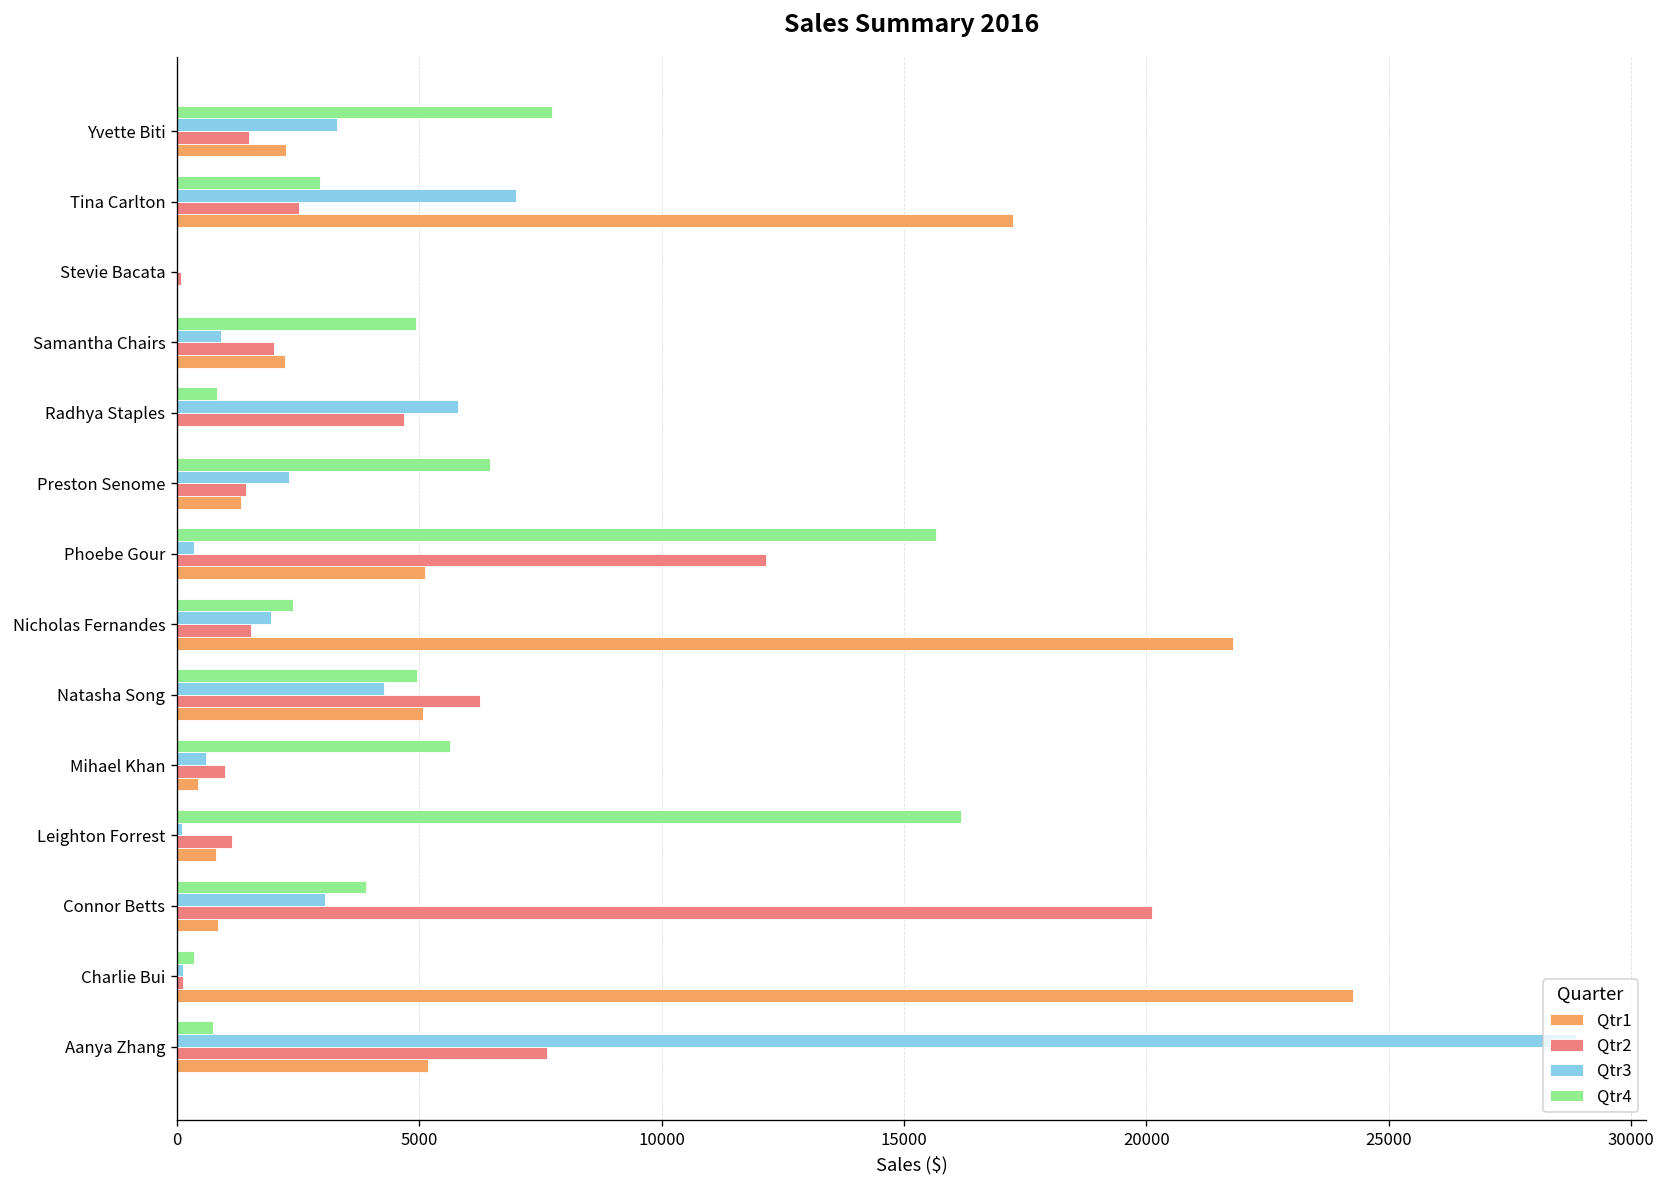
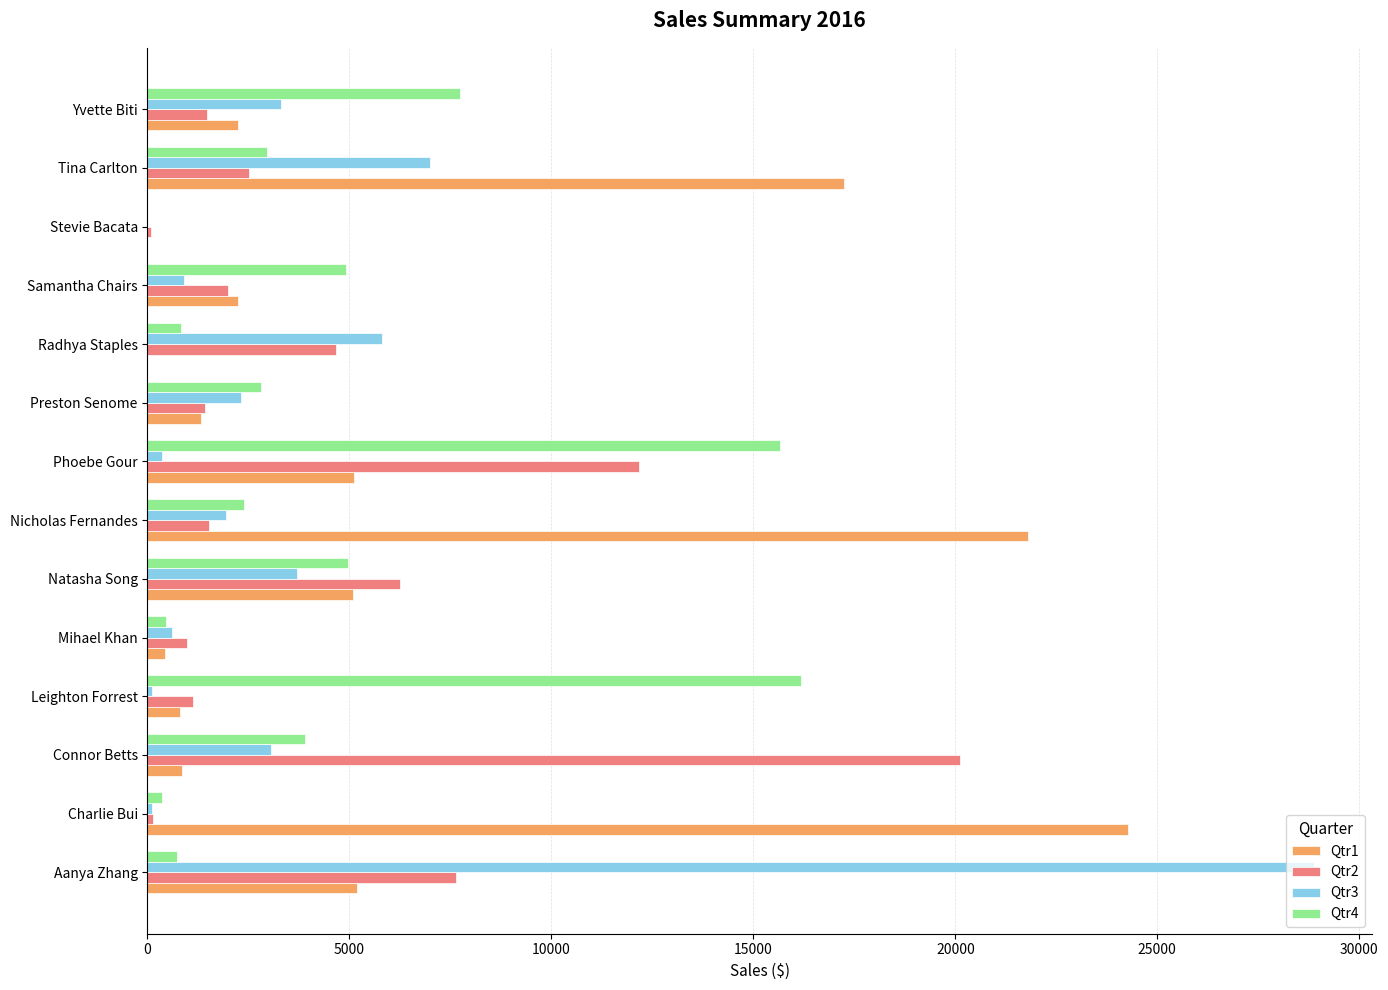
  {
    "Qtr3": {
      "Yvette Biti": 3300,
      "Tina Carlton": 7000,
      "Stevie Bacata": 0,
      "Samantha Chairs": 900,
      "Radhya Staples": 5800,
      "Preston Senome": 2300,
      "Phoebe Gour": 400,
      "Nicholas Fernandes": 2000,
-     "Natasha Song": 4300,
+     "Natasha Song": 3700,
      "Mihael Khan": 600,
      "Leighton Forrest": 100,
      "Connor Betts": 3100,
      "Charlie Bui": 100
    },
    "Qtr4": {
      "Yvette Biti": 7700,
      "Tina Carlton": 3000,
      "Stevie Bacata": 0,
      "Samantha Chairs": 4900,
      "Radhya Staples": 800,
-     "Preston Senome": 6500,
+     "Preston Senome": 2800,
      "Phoebe Gour": 15700,
      "Nicholas Fernandes": 2400,
      "Natasha Song": 5000,
-     "Mihael Khan": 5600,
+     "Mihael Khan": 500,
      "Leighton Forrest": 16200,
      "Connor Betts": 3900,
      "Charlie Bui": 400,
      "Aanya Zhang": 700
    }
  }
